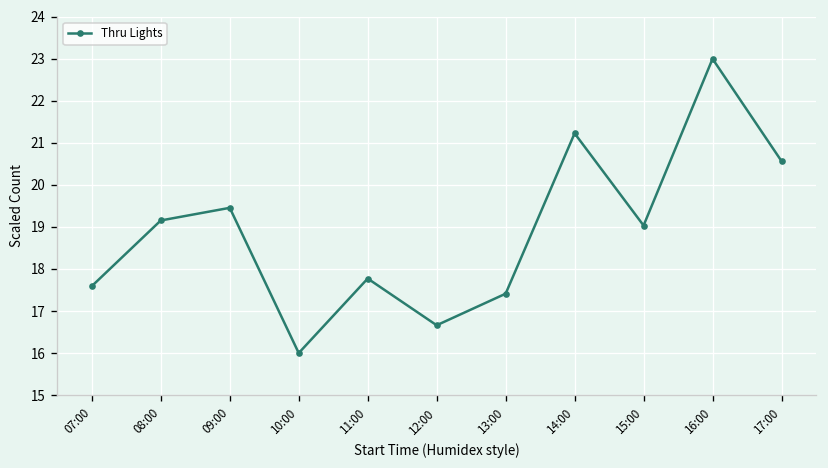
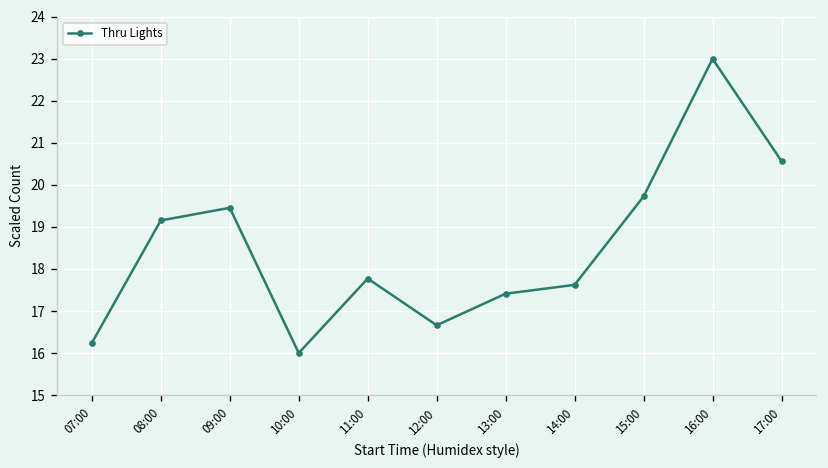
  {
-   "07:00": 17.6,
+   "07:00": 16.2,
    "08:00": 19.2,
    "09:00": 19.5,
    "10:00": 16.0,
    "11:00": 17.8,
    "12:00": 16.7,
    "13:00": 17.4,
-   "14:00": 21.2,
-   "15:00": 19.0,
+   "14:00": 17.6,
+   "15:00": 19.7,
    "16:00": 23.0,
    "17:00": 20.6
  }
